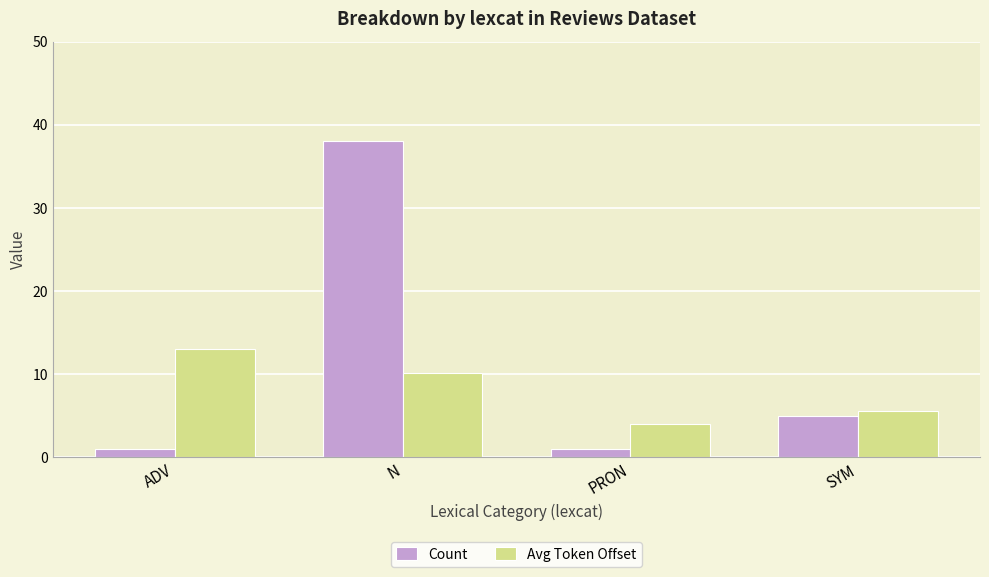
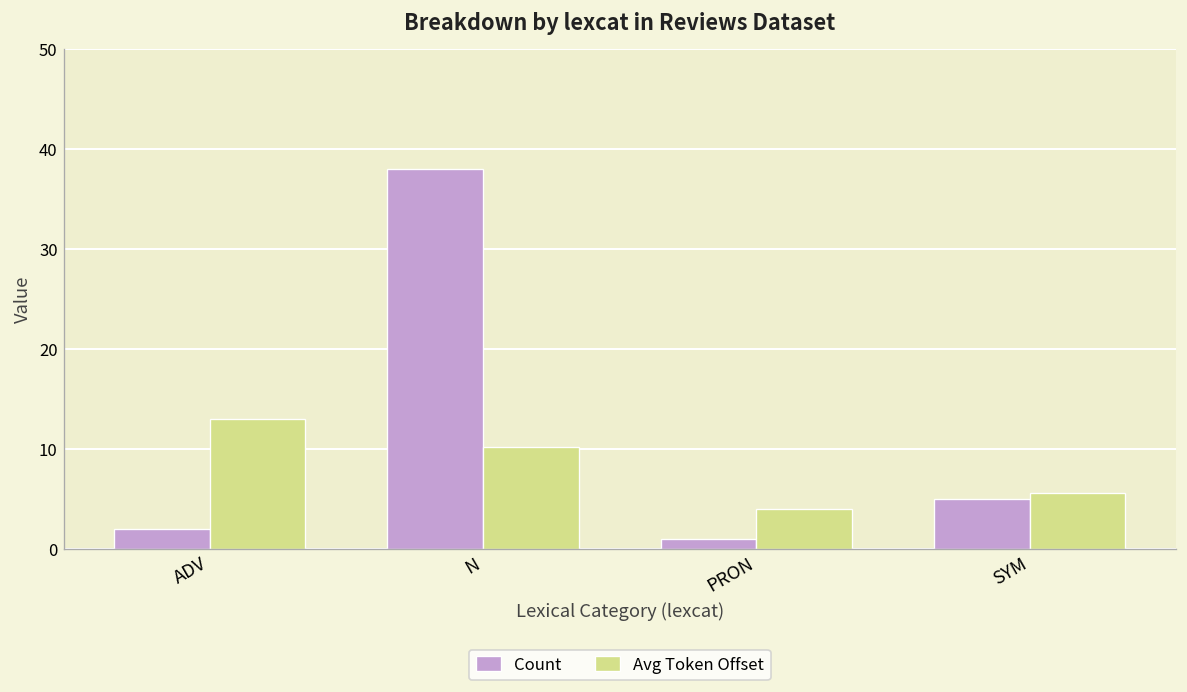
  {
    "Count": {
-     "ADV": 1,
+     "ADV": 2,
      "N": 38,
      "PRON": 1,
      "SYM": 5
    },
    "Avg Token Offset": {
      "ADV": 13,
      "N": 10,
      "PRON": 4,
      "SYM": 6
    }
  }
